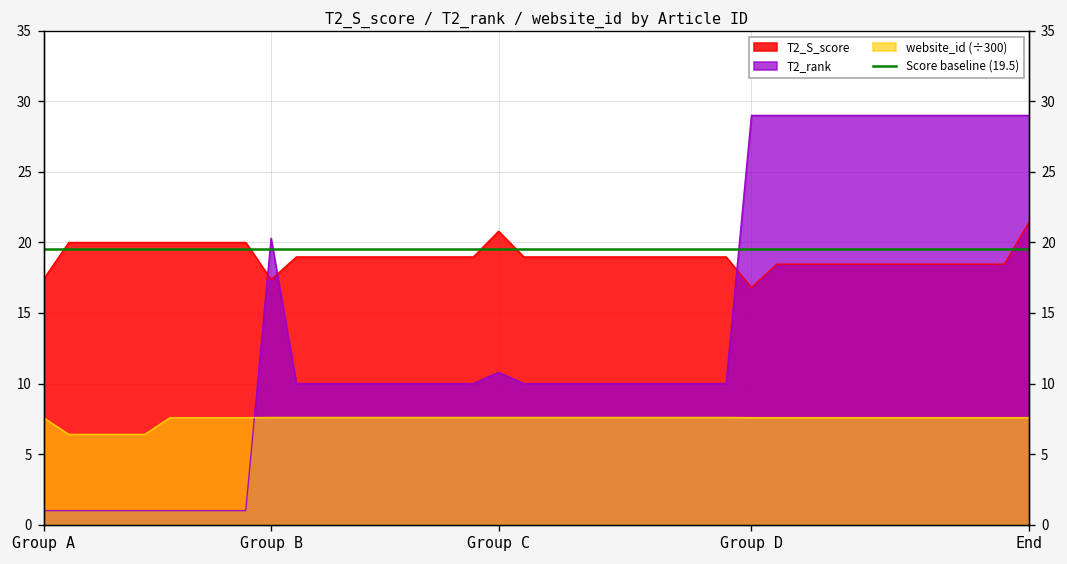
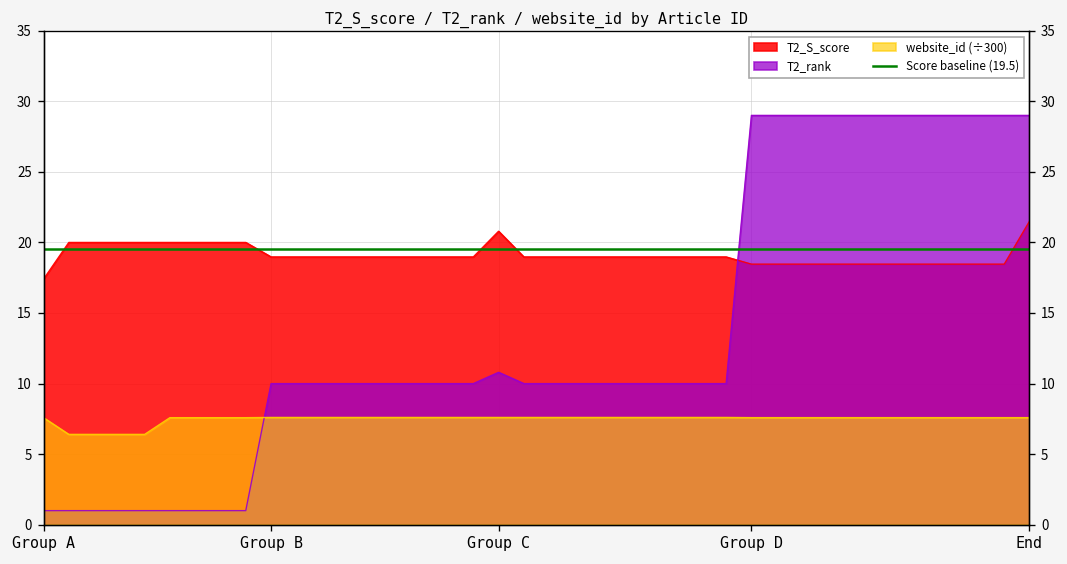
  {
    "T2_S_score": {
      "Group A": 17.4,
-     "Group B": 17.4,
+     "Group B": 19.0,
      "Group C": 20.8,
-     "Group D": 16.8,
+     "Group D": 18.5,
      "End": 21.5
    },
    "T2_rank": {
      "Group A": 1.0,
-     "Group B": 20.3,
+     "Group B": 10.0,
      "Group C": 10.8,
      "Group D": 29.0,
      "End": 29.0
    },
    "website_id (÷300)": {
      "Group A": 7.6,
      "Group B": 7.6,
      "Group C": 7.6,
      "Group D": 7.6,
      "End": 7.6
    }
  }
